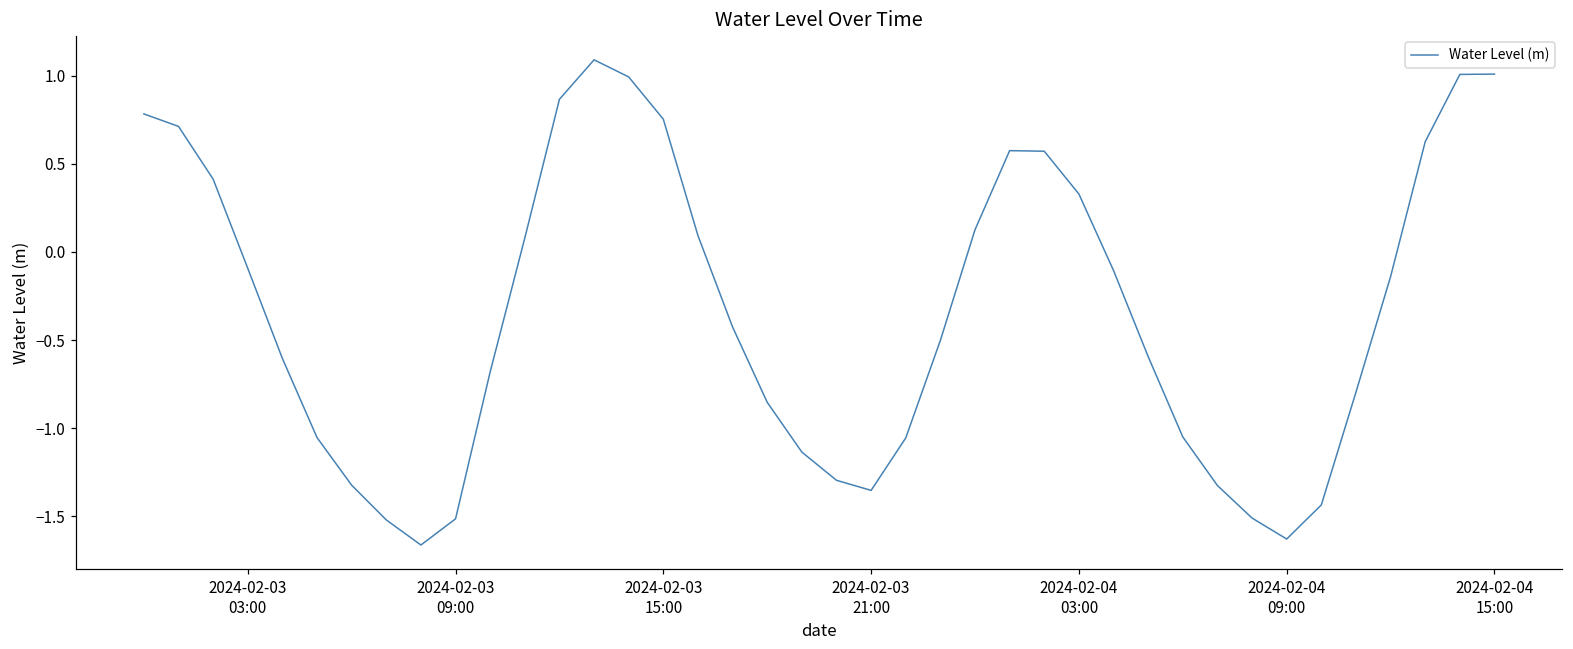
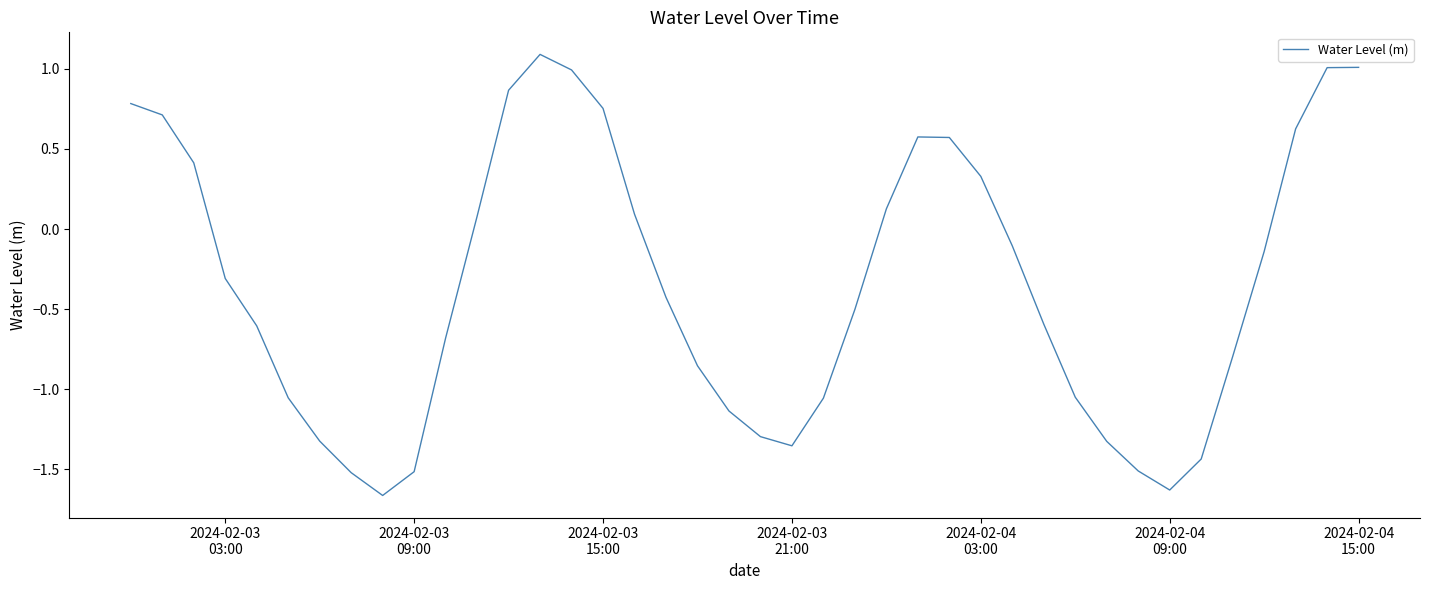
  {
-   "2024-02-03 03:00": -0.09,
+   "2024-02-03 03:00": -0.31,
    "2024-02-03 09:00": -1.51,
    "2024-02-03 15:00": 0.75,
    "2024-02-03 21:00": -1.35,
    "2024-02-04 03:00": 0.33,
    "2024-02-04 09:00": -1.63,
    "2024-02-04 15:00": 1.01
  }
